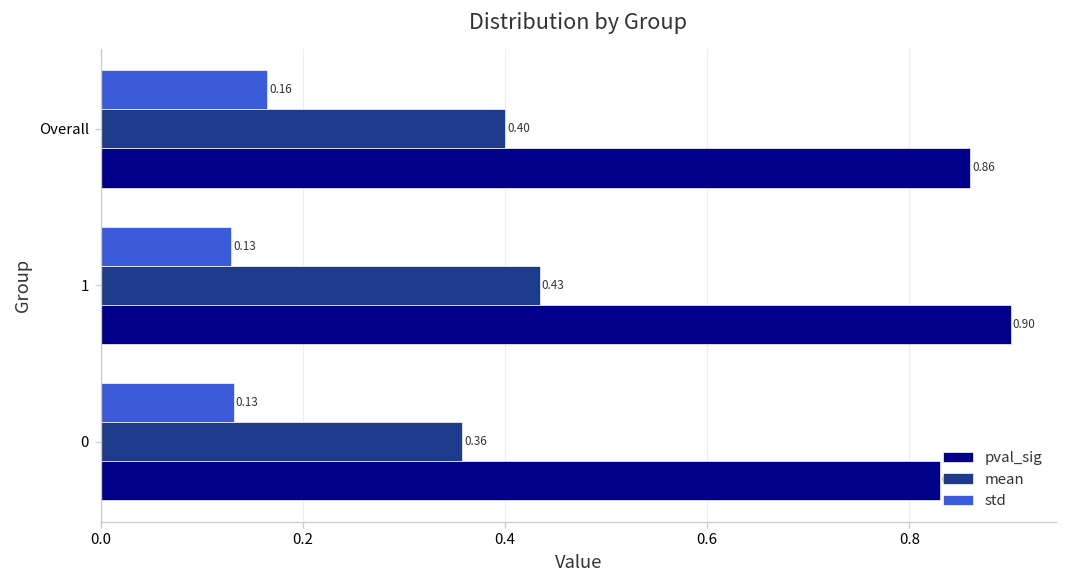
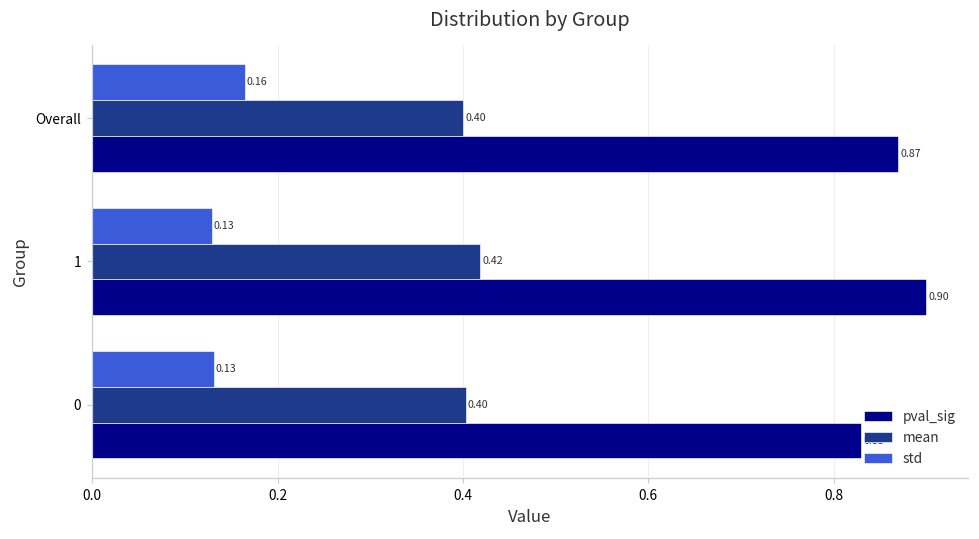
  {
    "pval_sig": {
-     "Overall": 0.86,
+     "Overall": 0.87,
      "1": 0.90,
      "0": 0.83
    },
    "mean": {
      "Overall": 0.40,
-     "1": 0.43,
-     "0": 0.36
+     "1": 0.42,
+     "0": 0.40
    },
    "std": {
      "Overall": 0.16,
      "1": 0.13,
      "0": 0.13
    }
  }
